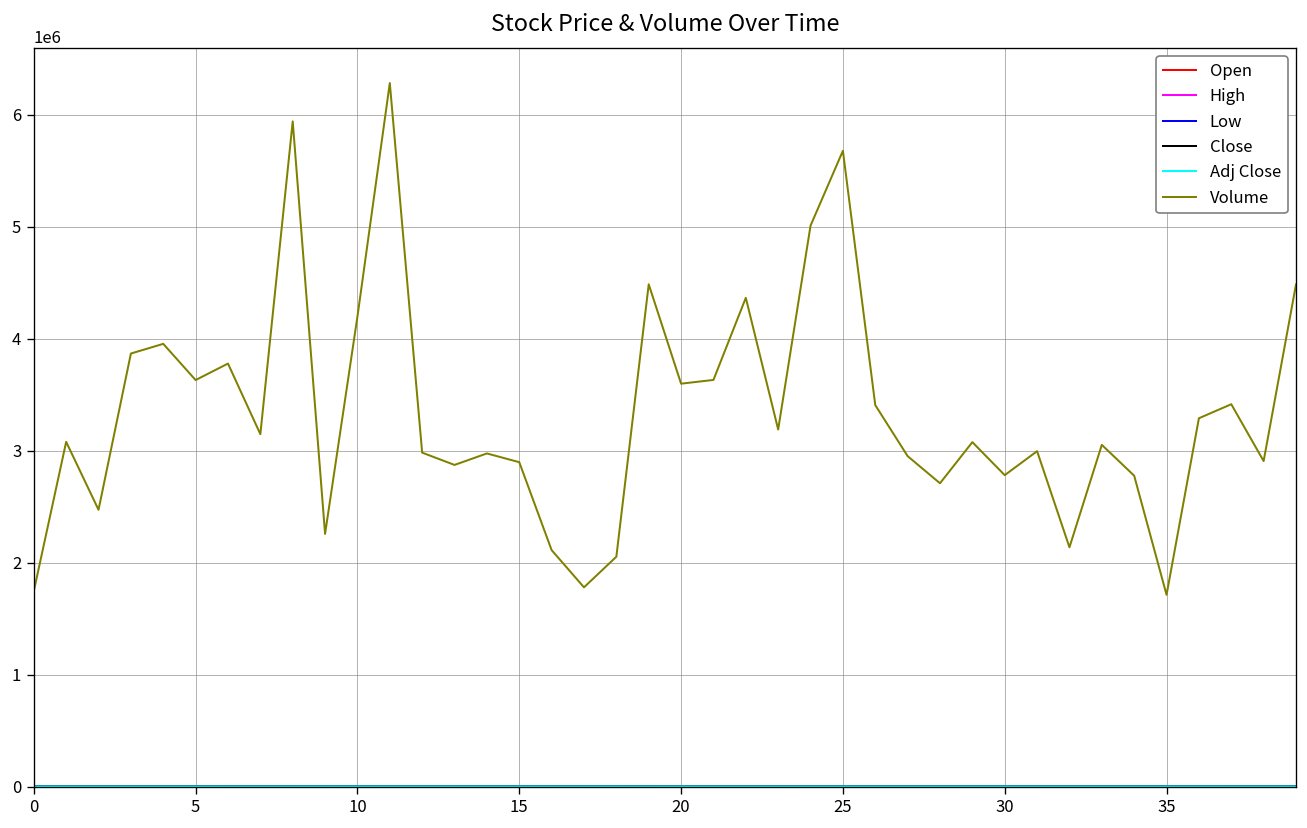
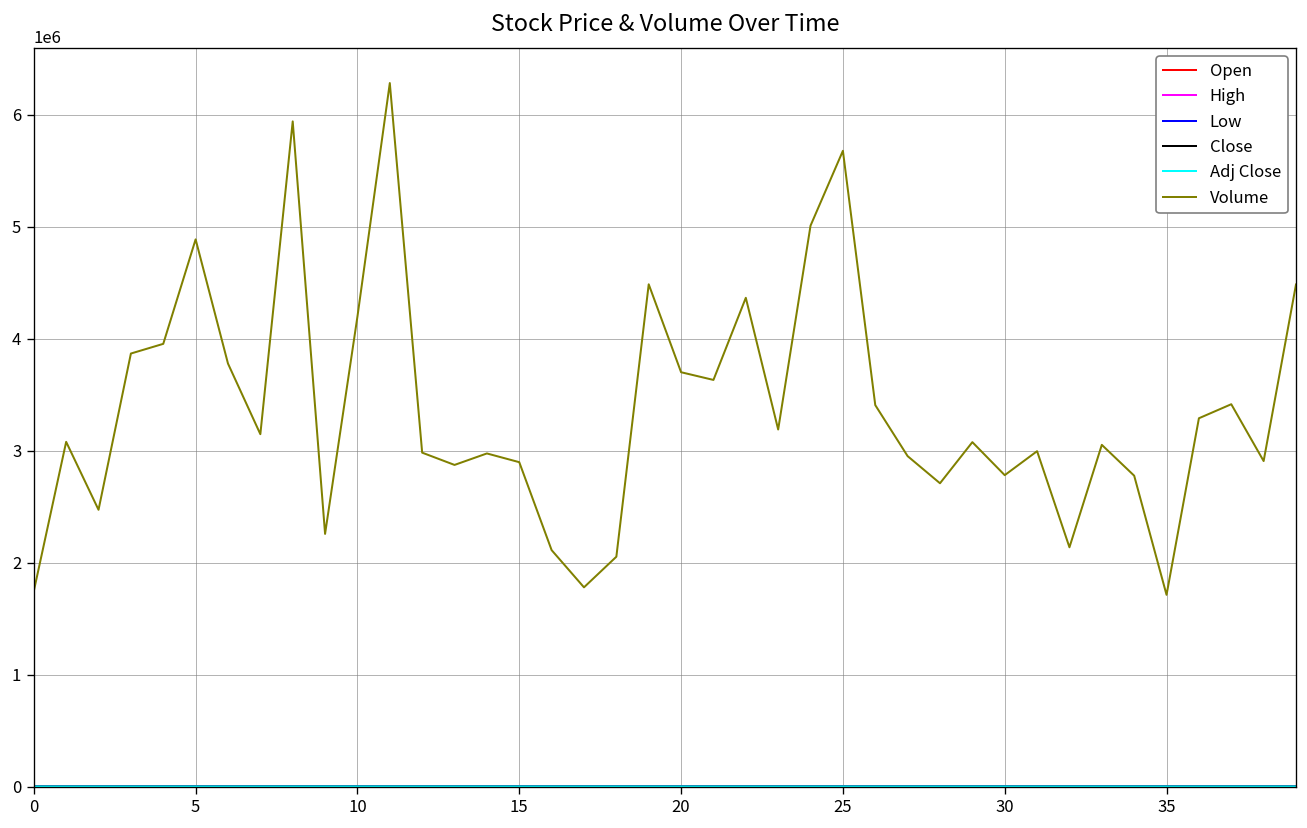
  {
    "Adj Close": {
      "0": 0,
      "5": 0,
      "10": 0,
      "15": 0,
      "20": 0,
      "25": 0,
      "30": 0,
      "35": 0
    },
    "Volume": {
      "0": 1700000,
-     "5": 3600000,
+     "5": 4900000,
      "10": 4200000,
      "15": 2900000,
-     "20": 3600000,
+     "20": 3700000,
      "25": 5700000,
      "30": 2800000,
      "35": 1700000
    }
  }
